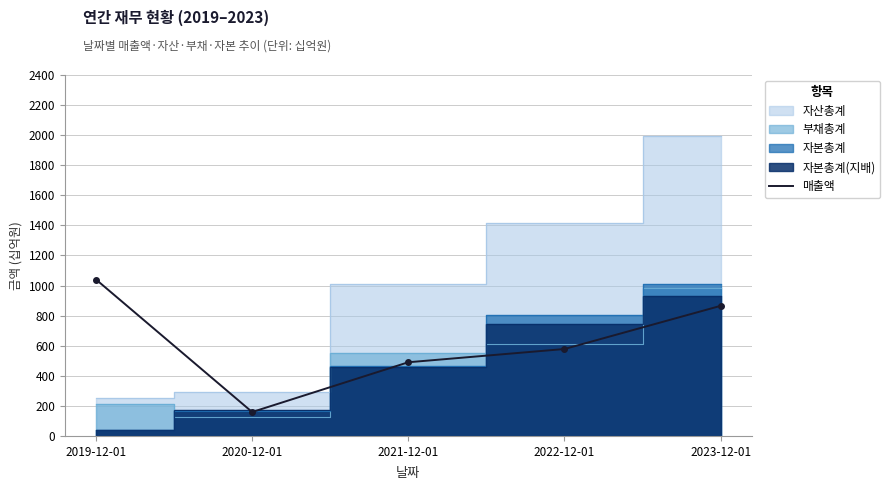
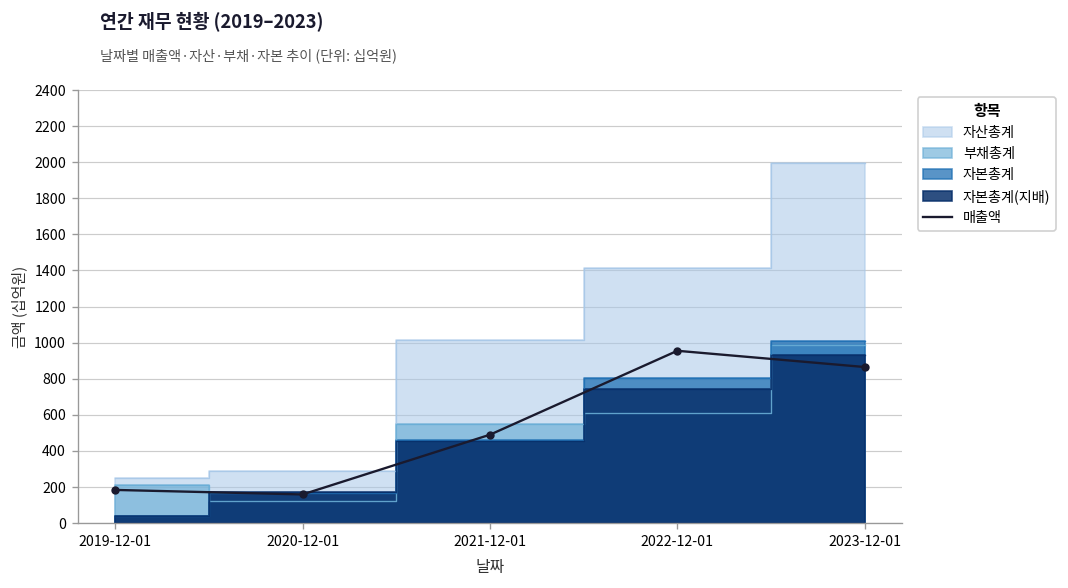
  {
    "매출액": {
-     "2019-12-01": 1040,
+     "2019-12-01": 180,
      "2021-12-01": 490,
-     "2022-12-01": 580,
+     "2022-12-01": 960,
      "2023-12-01": 870
    }
  }
